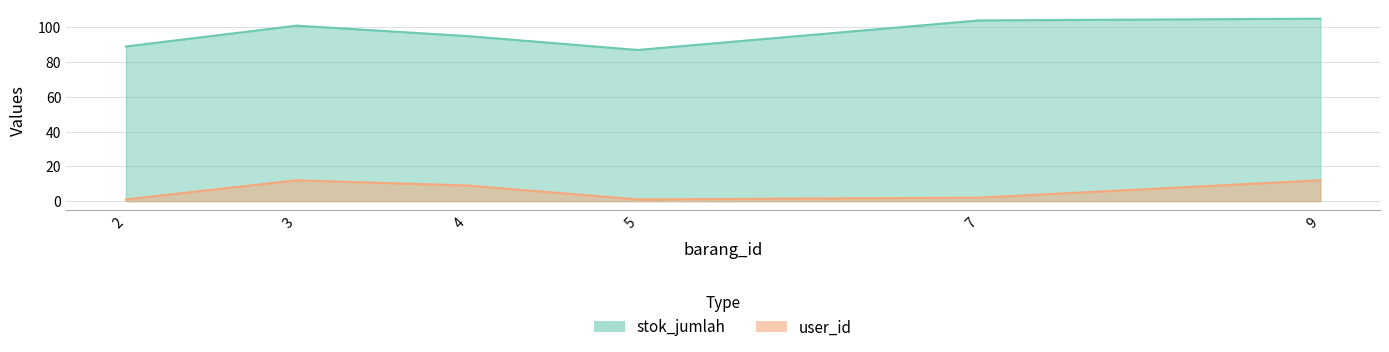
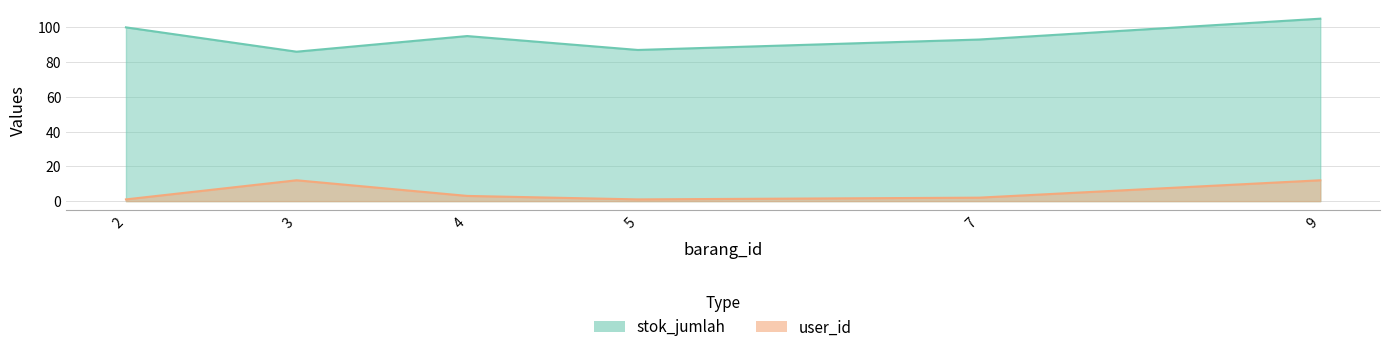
  {
    "stok_jumlah": {
-     "2": 89,
-     "3": 101,
+     "2": 100,
+     "3": 86,
      "4": 95,
      "5": 87,
-     "7": 104,
+     "7": 93,
      "9": 105
    },
    "user_id": {
      "2": 1,
      "3": 12,
-     "4": 9,
+     "4": 3,
      "5": 1,
      "7": 2,
      "9": 12
    }
  }
